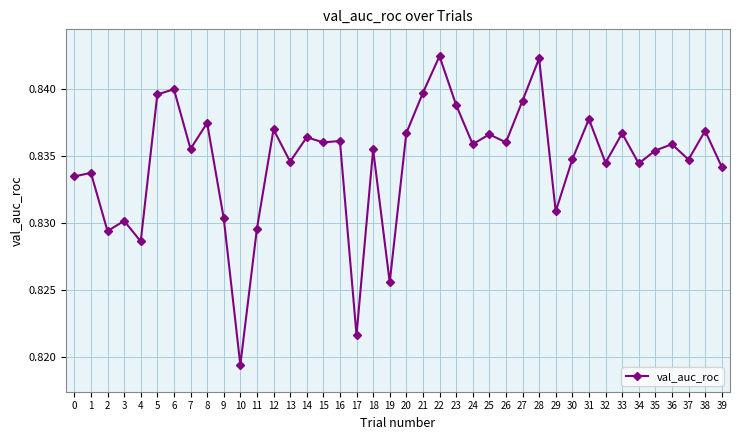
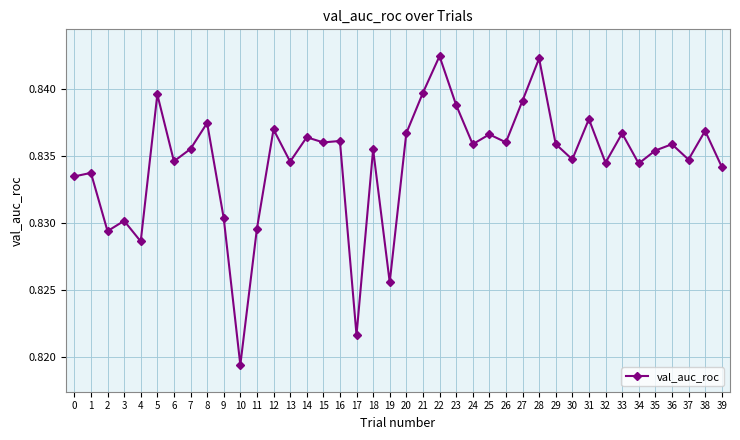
  {
    "0": 0.8335,
    "1": 0.8337,
    "2": 0.8294,
    "3": 0.8302,
    "4": 0.8286,
    "5": 0.8396,
-   "6": 0.8400,
+   "6": 0.8346,
    "7": 0.8355,
    "8": 0.8374,
    "9": 0.8304,
    "10": 0.8194,
    "11": 0.8296,
    "12": 0.8370,
    "13": 0.8346,
    "14": 0.8364,
    "15": 0.8360,
    "16": 0.8361,
    "17": 0.8216,
    "18": 0.8355,
    "19": 0.8256,
    "20": 0.8367,
    "21": 0.8397,
    "22": 0.8424,
    "23": 0.8388,
    "24": 0.8359,
    "25": 0.8366,
    "26": 0.8360,
    "27": 0.8391,
    "28": 0.8423,
-   "29": 0.8308,
+   "29": 0.8359,
    "30": 0.8347,
    "31": 0.8377,
    "32": 0.8345,
    "33": 0.8367,
    "34": 0.8344,
    "35": 0.8354,
    "36": 0.8359,
    "37": 0.8347,
    "38": 0.8369,
    "39": 0.8342
  }
